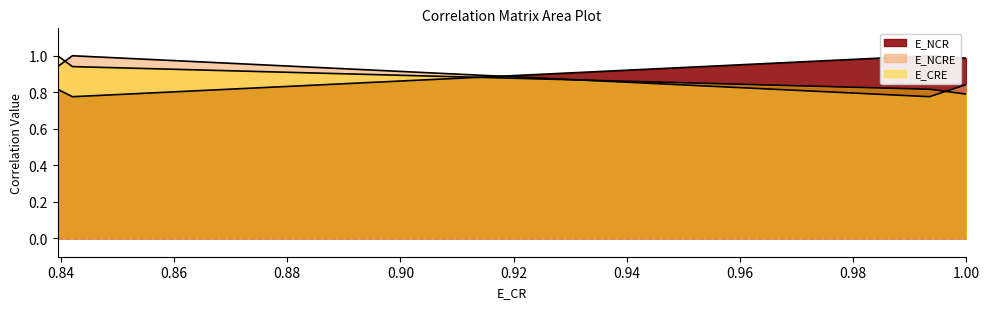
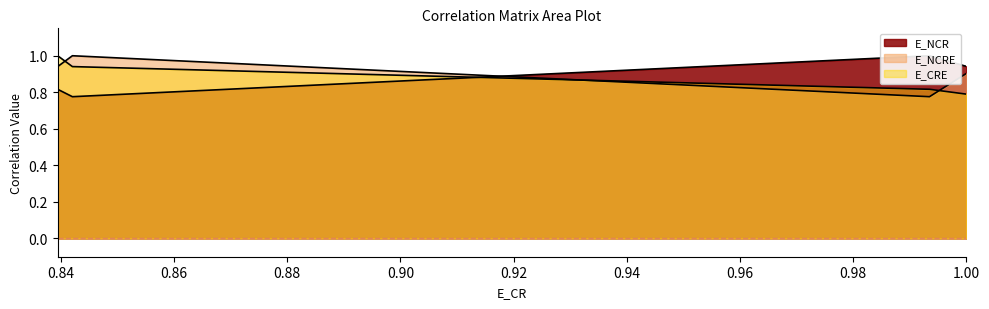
  {
    "E_NCR": {
-     "1.00": 0.99
+     "1.00": 0.94
    },
    "E_NCRE": {
-     "1.00": 0.84
+     "1.00": 0.90
    },
    "E_CRE": {
      "1.00": 0.79
    }
  }
